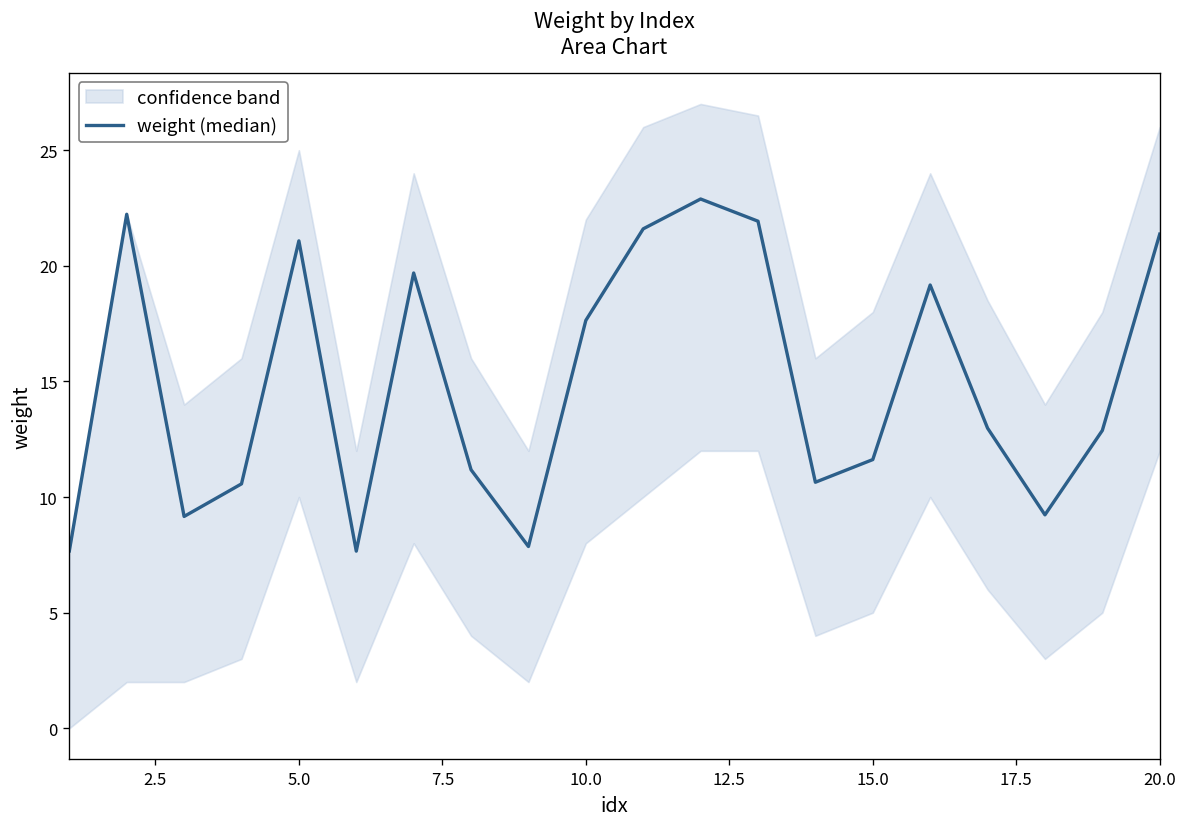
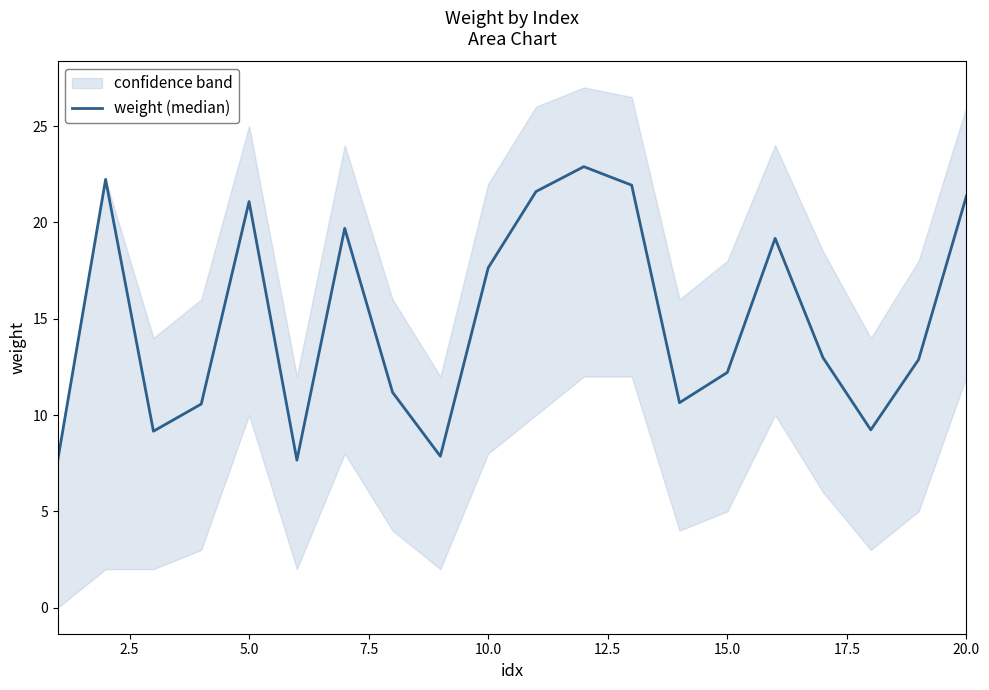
  {
    "weight (median)": {
      "5.0": 21.1,
      "10.0": 17.6,
-     "15.0": 11.6,
+     "15.0": 12.2,
      "20.0": 21.4
    }
  }
